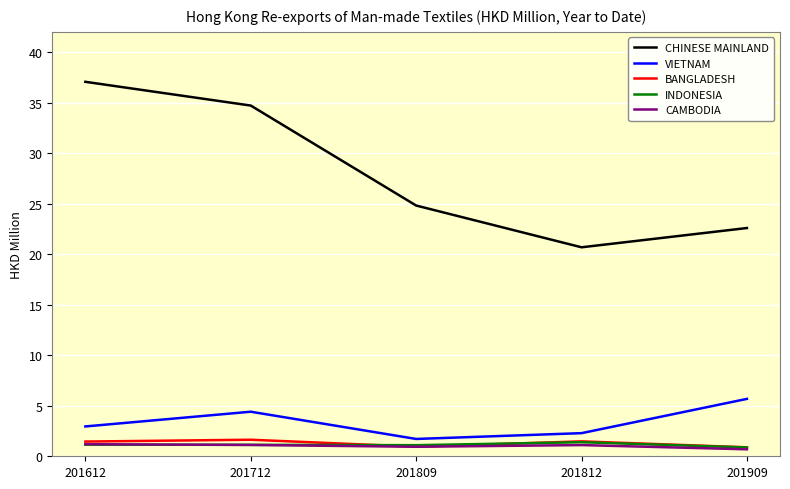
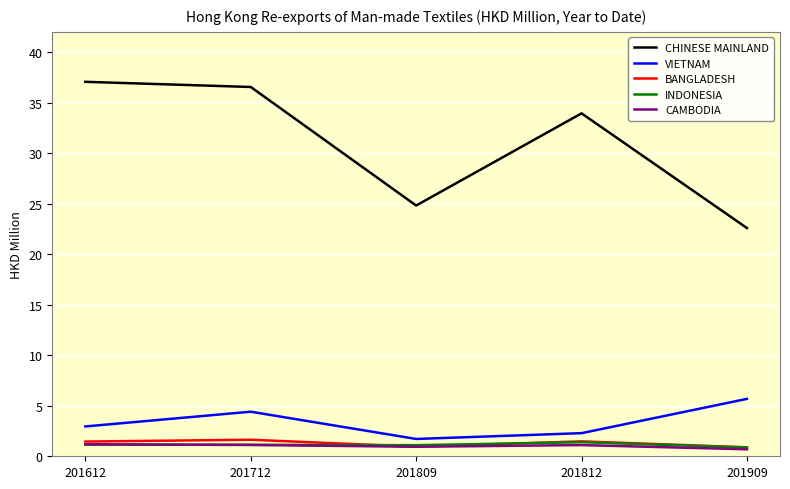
  {
    "CHINESE MAINLAND": {
      "201612": 37.1,
-     "201712": 34.7,
+     "201712": 36.5,
      "201809": 24.8,
-     "201812": 20.7,
+     "201812": 33.9,
      "201909": 22.6
    },
    "VIETNAM": {
      "201612": 3.0,
      "201712": 4.4,
      "201809": 1.7,
      "201812": 2.3,
      "201909": 5.7
    },
    "BANGLADESH": {
      "201612": 1.5,
      "201712": 1.6
    },
    "CAMBODIA": {
      "201812": 1.1
    }
  }
